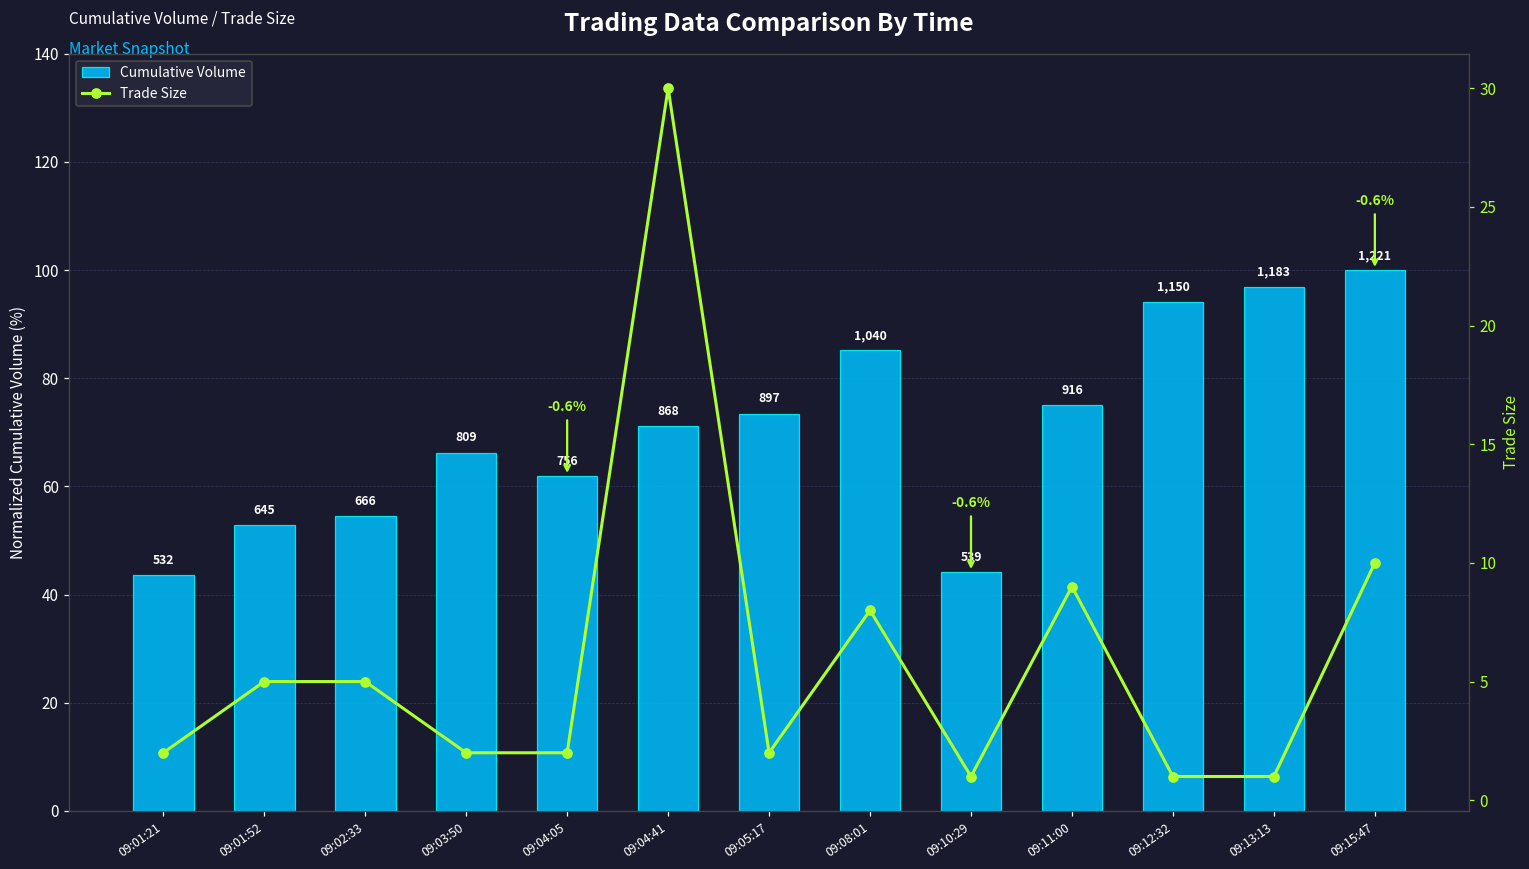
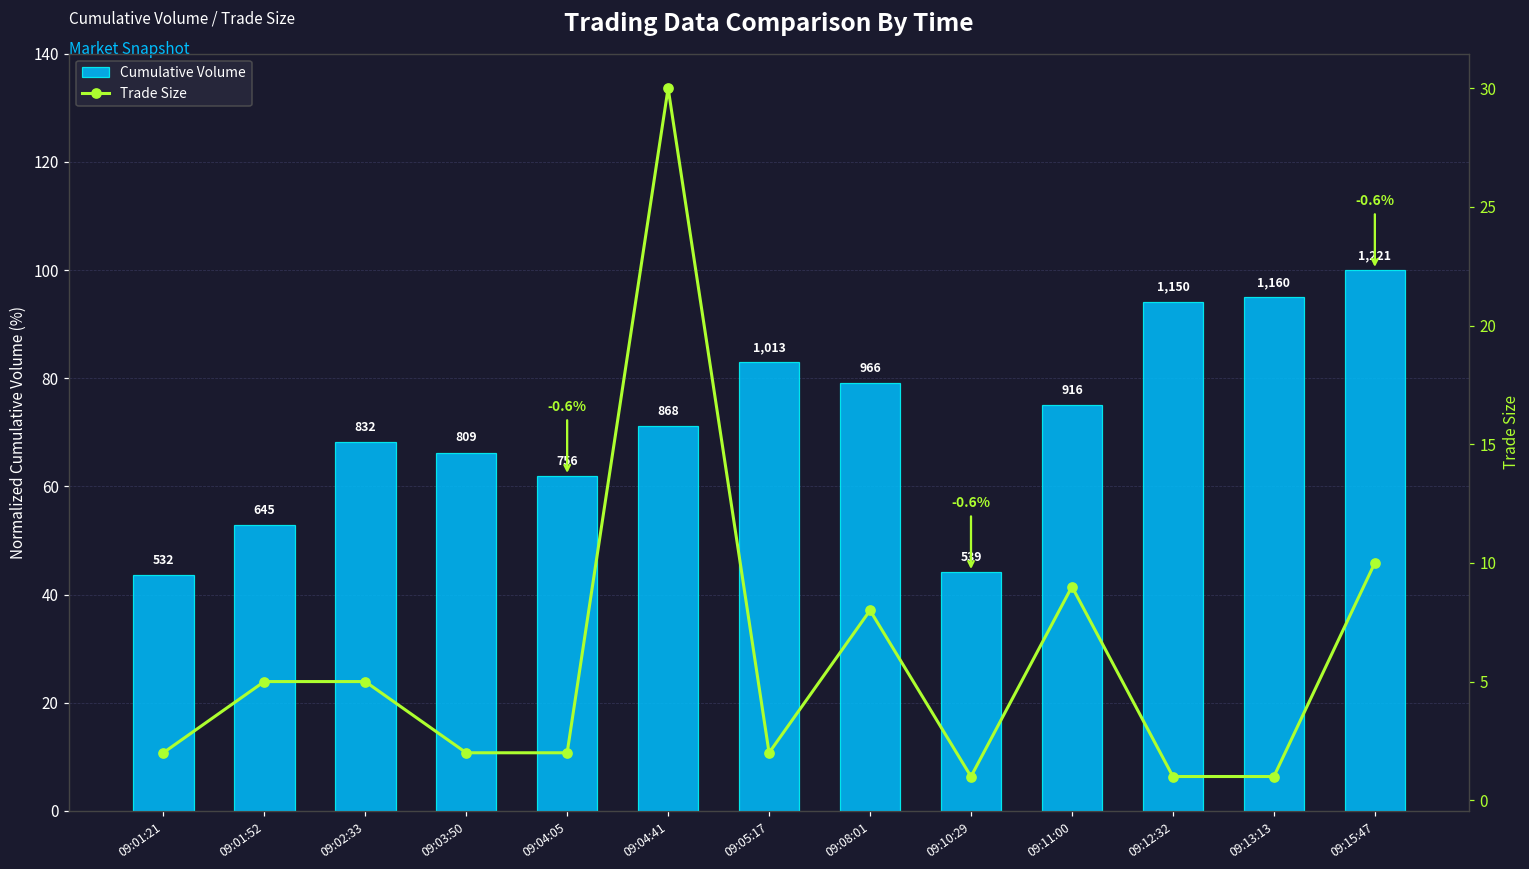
  {
    "Cumulative Volume": {
-     "09:02:33": "666",
-     "09:05:17": "897",
-     "09:08:01": "1,040",
-     "09:13:13": "1,183"
+     "09:02:33": "832",
+     "09:05:17": "1,013",
+     "09:08:01": "966",
+     "09:13:13": "1,160"
    }
  }
